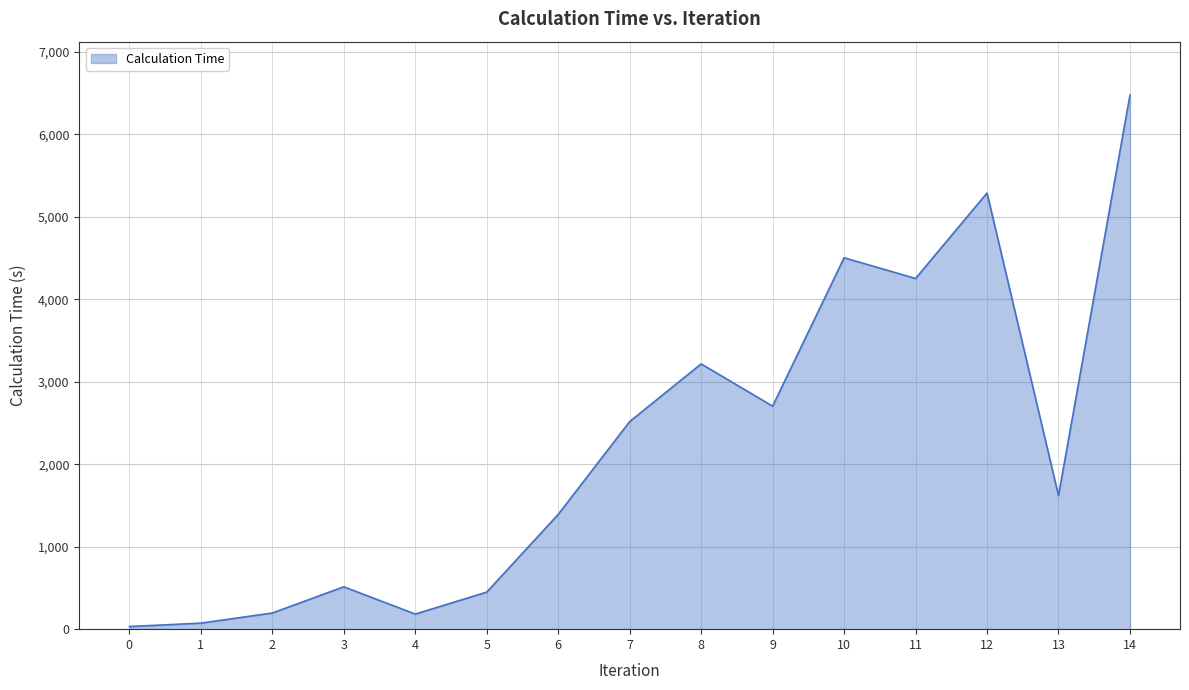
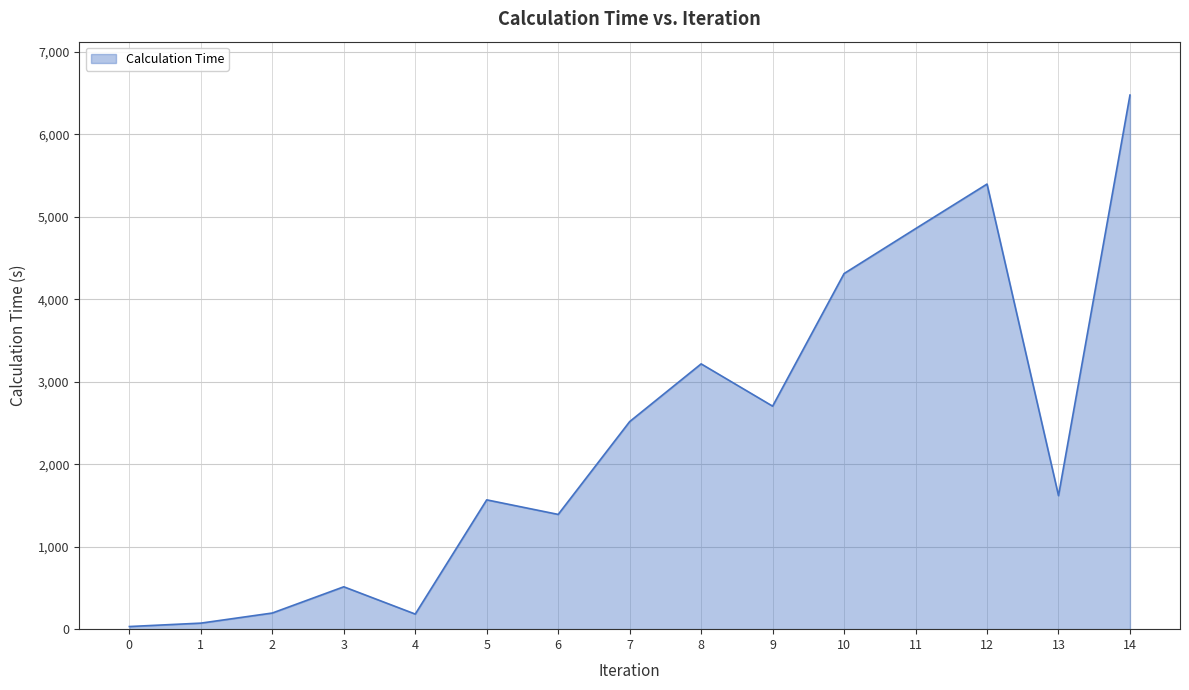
  {
    "0": "0",
    "1": "100",
    "2": "200",
    "3": "500",
    "4": "200",
-   "5": "400",
+   "5": "1,600",
    "6": "1,400",
    "7": "2,500",
    "8": "3,200",
    "9": "2,700",
-   "10": "4,500",
-   "11": "4,300",
-   "12": "5,300",
+   "10": "4,300",
+   "11": "4,900",
+   "12": "5,400",
    "13": "1,600",
    "14": "6,500"
  }
